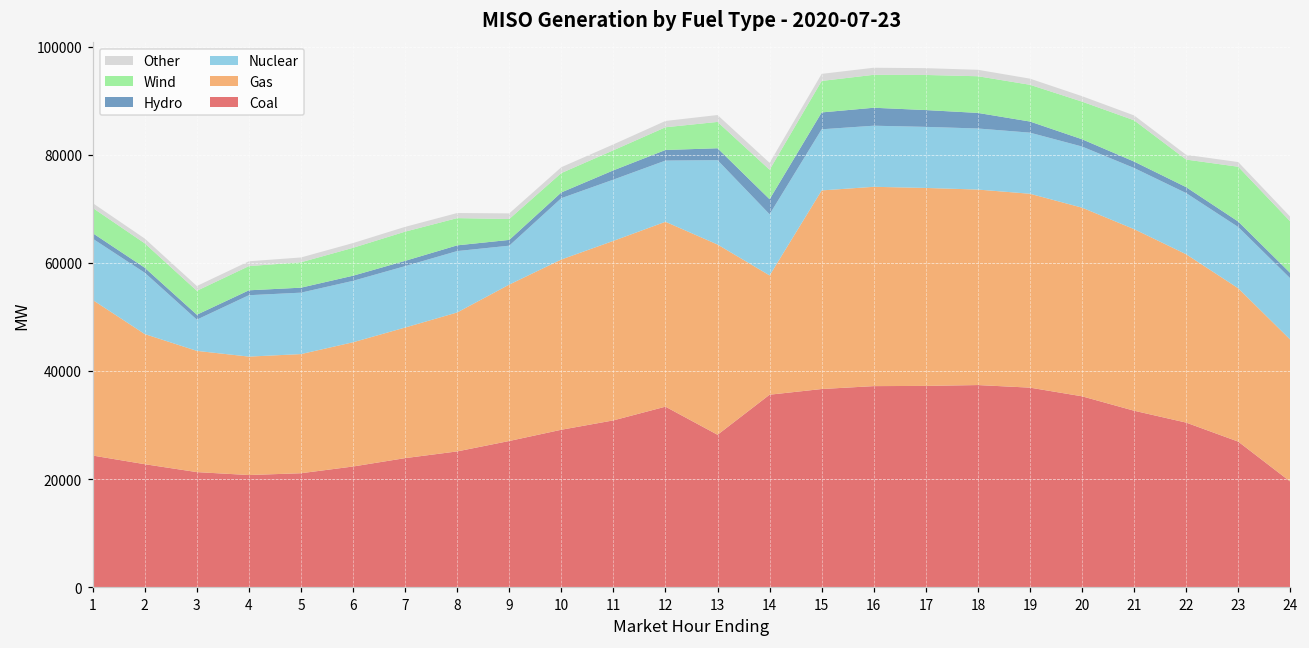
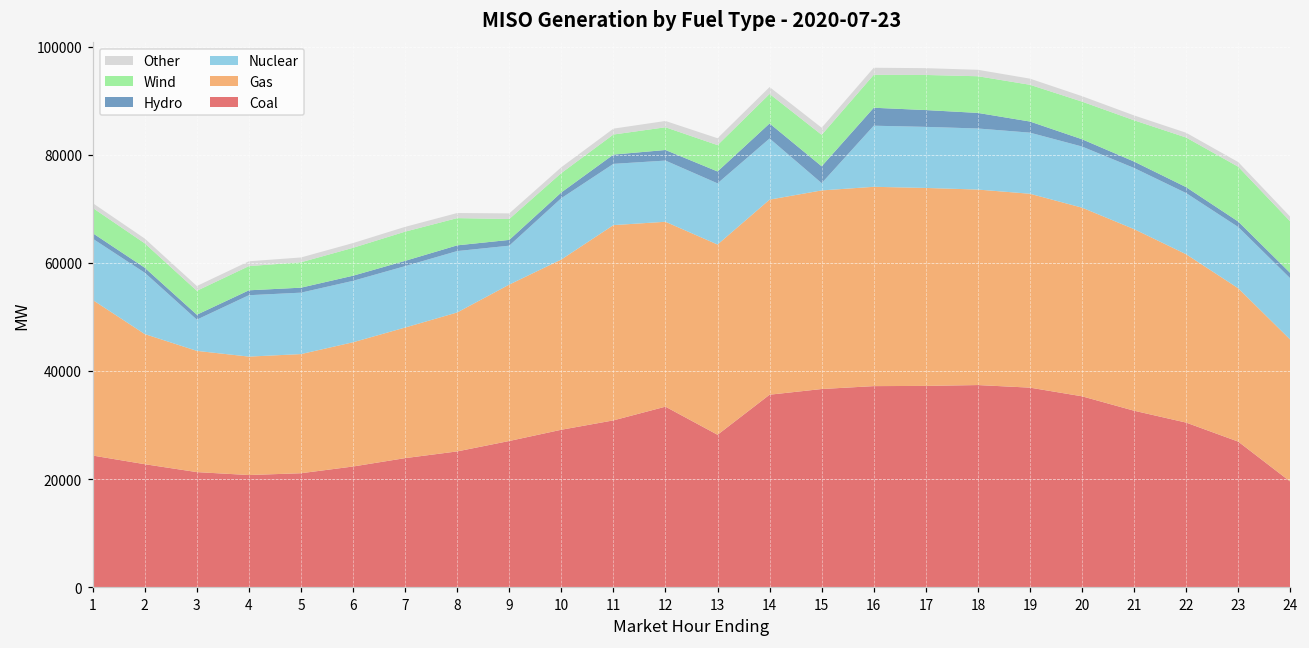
  {
    "Coal": {
      "1": 24000,
      "2": 23000,
      "3": 21000,
      "4": 21000,
      "5": 21000,
      "6": 22000,
      "7": 24000,
      "8": 25000,
      "9": 27000,
      "10": 29000,
      "11": 31000,
      "12": 33000,
      "13": 28000,
      "14": 36000,
      "15": 37000,
      "16": 37000,
      "17": 37000,
      "18": 37000,
      "19": 37000,
      "20": 35000,
      "21": 33000,
      "22": 30000,
      "23": 27000,
      "24": 20000
    },
    "Gas": {
      "1": 29000,
      "2": 24000,
      "3": 22000,
      "4": 22000,
      "5": 22000,
      "6": 23000,
      "7": 24000,
      "8": 26000,
      "9": 29000,
      "10": 31000,
-     "11": 33000,
+     "11": 36000,
      "12": 34000,
      "13": 35000,
-     "14": 22000,
+     "14": 36000,
      "15": 37000,
      "16": 37000,
      "17": 37000,
      "18": 36000,
      "19": 36000,
      "20": 35000,
      "21": 34000,
      "22": 31000,
      "23": 28000,
      "24": 26000
    },
    "Nuclear": {
      "1": 11000,
      "2": 11000,
      "3": 6000,
      "4": 11000,
      "5": 11000,
      "6": 11000,
      "7": 11000,
      "8": 11000,
      "9": 7000,
      "10": 11000,
      "11": 11000,
      "12": 11000,
-     "13": 16000,
+     "13": 11000,
      "14": 11000,
-     "15": 11000,
+     "15": 1000,
      "16": 11000,
      "17": 11000,
      "18": 11000,
      "19": 11000,
      "20": 11000,
      "21": 11000,
      "22": 11000,
      "23": 11000,
      "24": 11000
    },
    "Hydro": {
      "1": 1000,
      "2": 1000,
      "3": 1000,
      "4": 1000,
      "5": 1000,
      "6": 1000,
      "7": 1000,
      "8": 1000,
      "9": 1000,
      "10": 1000,
      "11": 2000,
      "12": 2000,
      "13": 2000,
      "14": 3000,
      "15": 3000,
      "16": 3000,
      "17": 3000,
      "18": 3000,
      "19": 2000,
      "20": 1000,
      "21": 1000,
      "22": 1000,
      "23": 1000,
      "24": 1000
    },
    "Wind": {
      "1": 5000,
      "2": 5000,
      "3": 4000,
      "4": 4000,
      "5": 5000,
      "6": 5000,
      "7": 5000,
      "8": 5000,
      "9": 4000,
      "10": 4000,
      "11": 4000,
      "12": 4000,
      "13": 5000,
      "14": 5000,
      "15": 6000,
      "16": 6000,
      "17": 6000,
      "18": 7000,
      "19": 7000,
      "20": 7000,
      "21": 8000,
-     "22": 5000,
+     "22": 9000,
      "23": 10000,
      "24": 10000
    },
    "Other": {
      "1": 1000,
      "2": 1000,
      "3": 1000,
      "4": 1000,
      "5": 1000,
      "6": 1000,
      "7": 1000,
      "8": 1000,
      "9": 1000,
      "10": 1000,
      "11": 1000,
      "12": 1000,
      "13": 1000,
      "14": 1000,
      "15": 1000,
      "16": 1000,
      "17": 1000,
      "18": 1000,
      "19": 1000,
      "20": 1000,
      "21": 1000,
      "22": 1000,
      "23": 1000,
      "24": 1000
    }
  }
